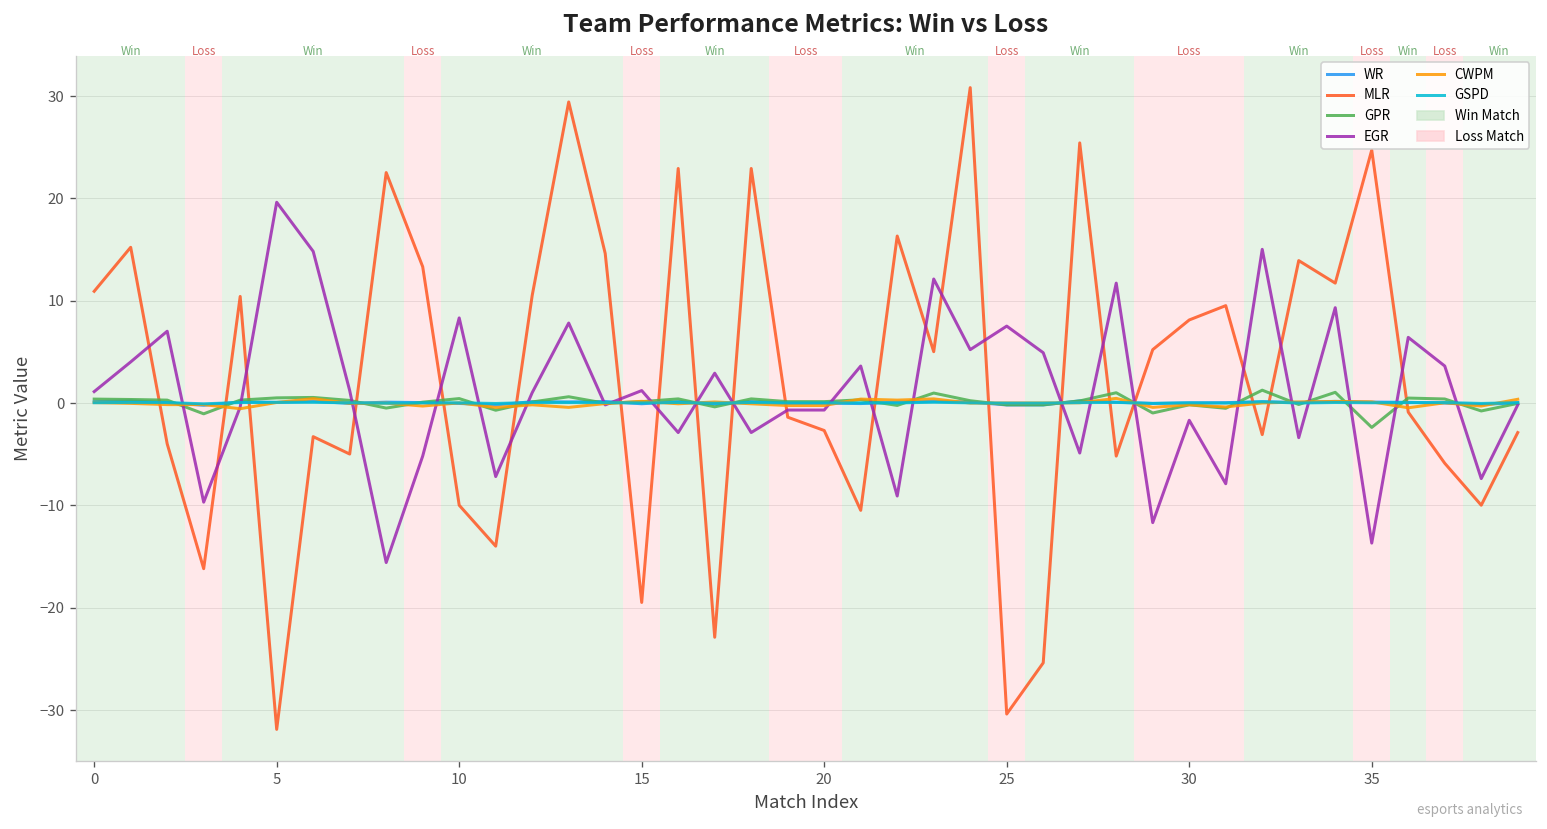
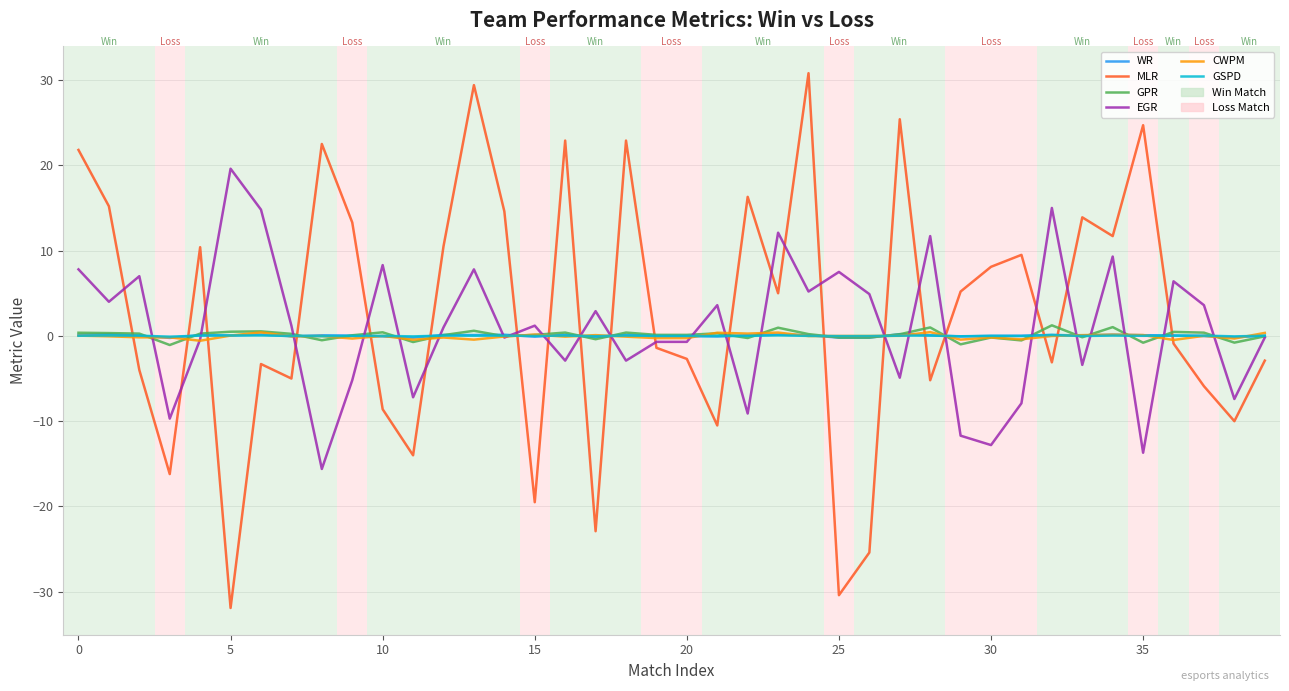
  {
    "MLR": {
-     "0": 11,
+     "0": 22,
      "5": -32,
-     "10": -10,
+     "10": -9,
      "15": -20,
      "20": -3,
      "25": -30,
      "30": 8,
      "35": 25
    },
    "GPR": {
      "5": 0,
      "10": 0,
-     "35": -2
+     "35": -1
    },
    "EGR": {
-     "0": 1,
+     "0": 8,
      "5": 20,
      "10": 8,
      "15": 1,
      "20": -1,
      "25": 8,
-     "30": -2,
+     "30": -13,
      "35": -14
    }
  }
